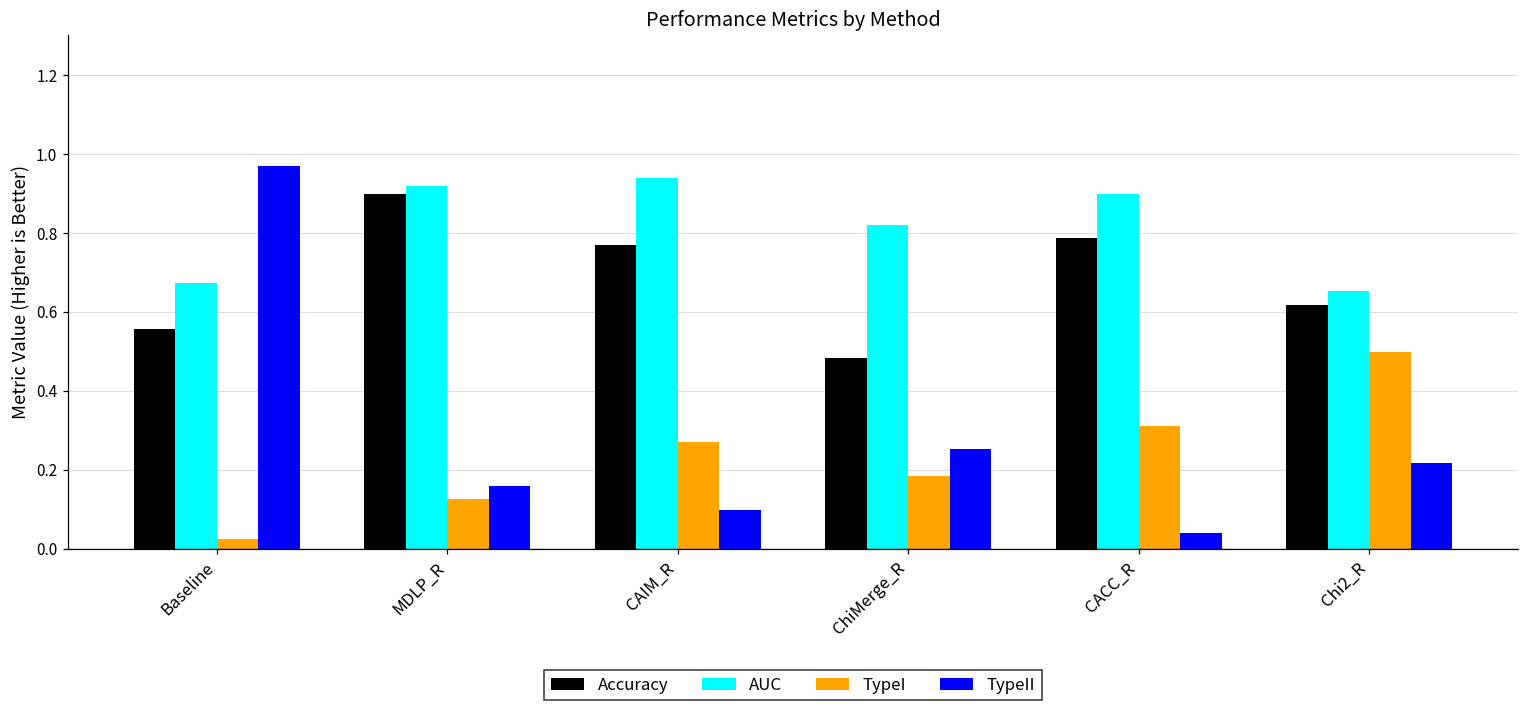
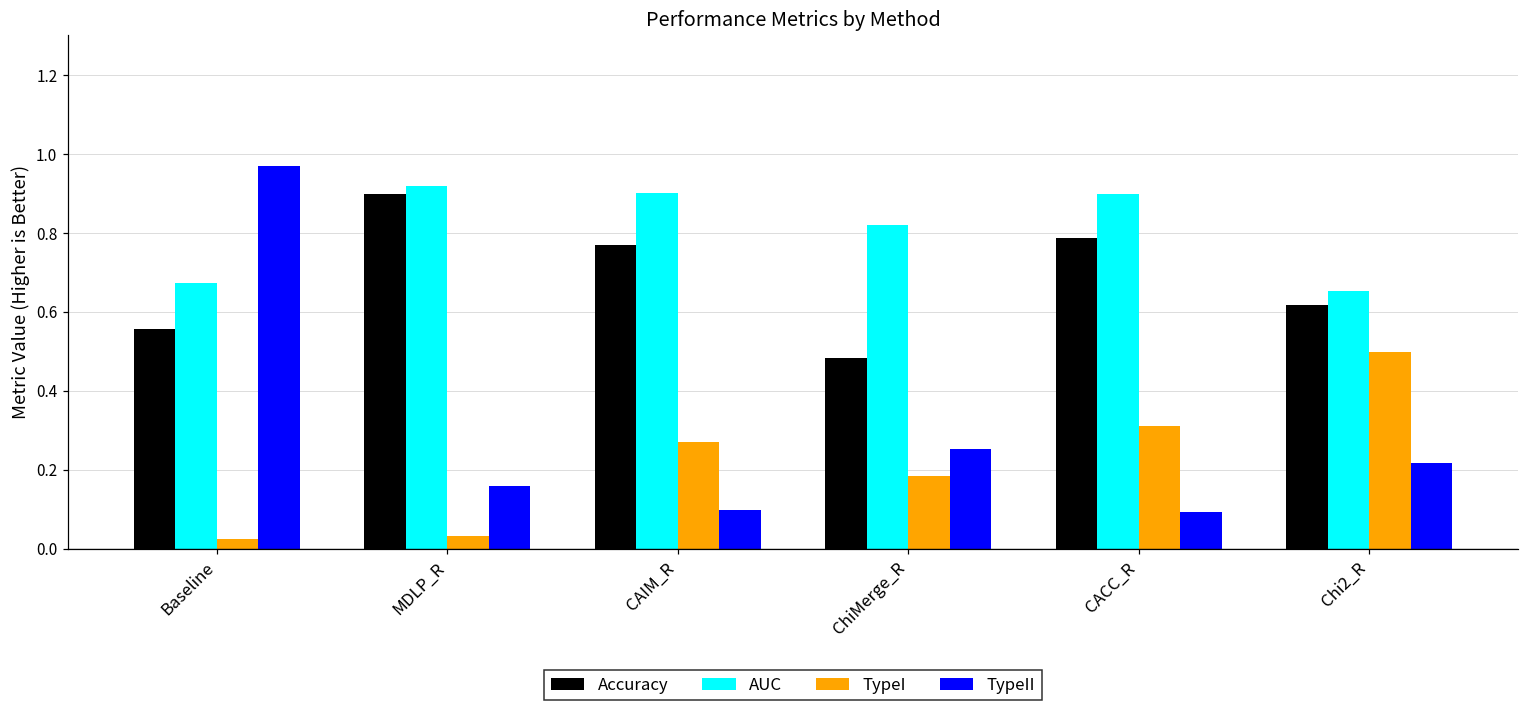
  {
    "Accuracy": {
      "Baseline": 0.56,
      "MDLP_R": 0.90,
      "CAIM_R": 0.77,
      "ChiMerge_R": 0.48,
      "CACC_R": 0.79,
      "Chi2_R": 0.62
    },
    "AUC": {
      "Baseline": 0.67,
      "MDLP_R": 0.92,
-     "CAIM_R": 0.94,
+     "CAIM_R": 0.90,
      "ChiMerge_R": 0.82,
      "CACC_R": 0.90,
      "Chi2_R": 0.65
    },
    "TypeI": {
      "Baseline": 0.02,
-     "MDLP_R": 0.12,
+     "MDLP_R": 0.03,
      "CAIM_R": 0.27,
      "ChiMerge_R": 0.18,
      "CACC_R": 0.31,
      "Chi2_R": 0.50
    },
    "TypeII": {
      "Baseline": 0.97,
      "MDLP_R": 0.16,
      "CAIM_R": 0.10,
      "ChiMerge_R": 0.25,
-     "CACC_R": 0.04,
+     "CACC_R": 0.09,
      "Chi2_R": 0.22
    }
  }
